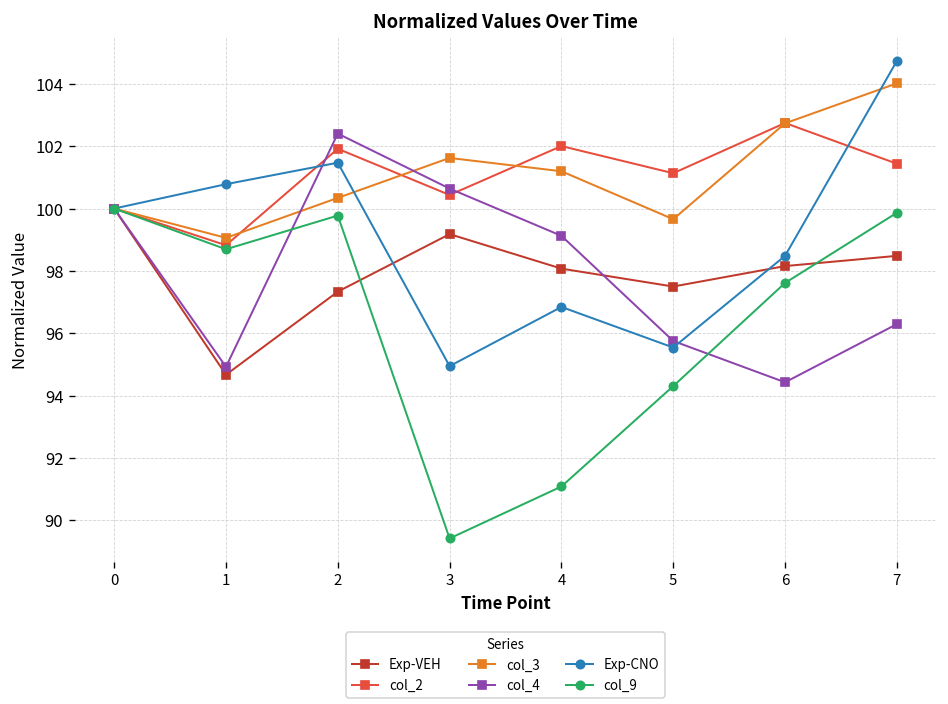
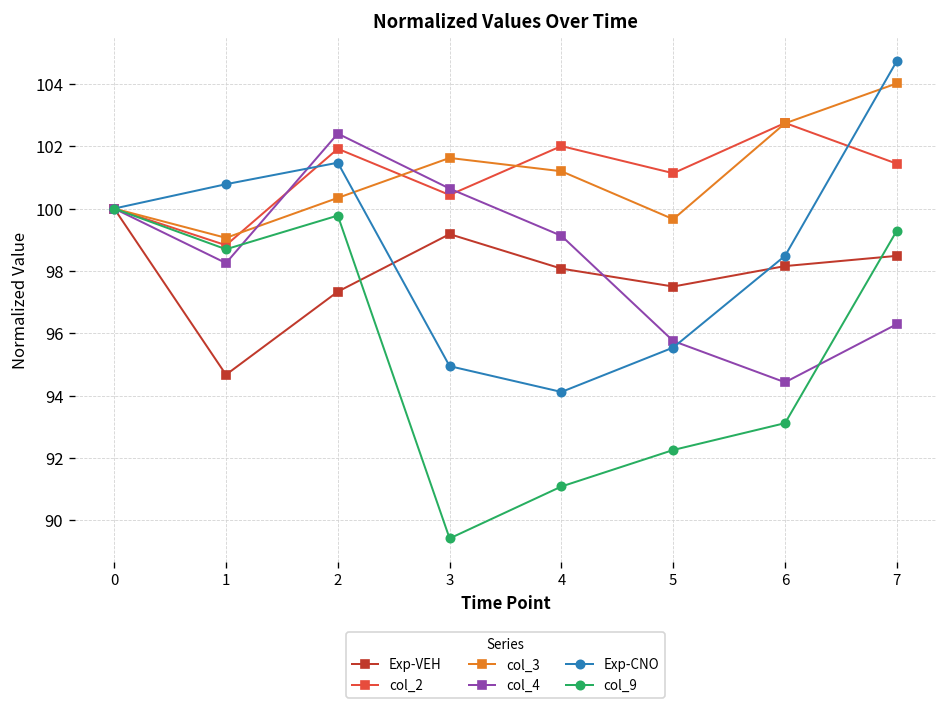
  {
    "col_4": {
-     "1": 94.9,
+     "1": 98.3,
      "2": 102.4,
      "3": 100.6,
      "4": 99.1,
      "5": 95.8,
      "6": 94.4,
      "7": 96.3
    },
    "Exp-CNO": {
      "1": 100.8,
      "2": 101.5,
      "3": 94.9,
-     "4": 96.8,
+     "4": 94.1,
      "5": 95.5,
      "6": 98.5,
      "7": 104.7
    },
    "col_9": {
      "1": 98.7,
      "2": 99.8,
      "3": 89.4,
      "4": 91.1,
-     "5": 94.3,
-     "6": 97.6,
-     "7": 99.9
+     "5": 92.3,
+     "6": 93.1,
+     "7": 99.3
    }
  }
